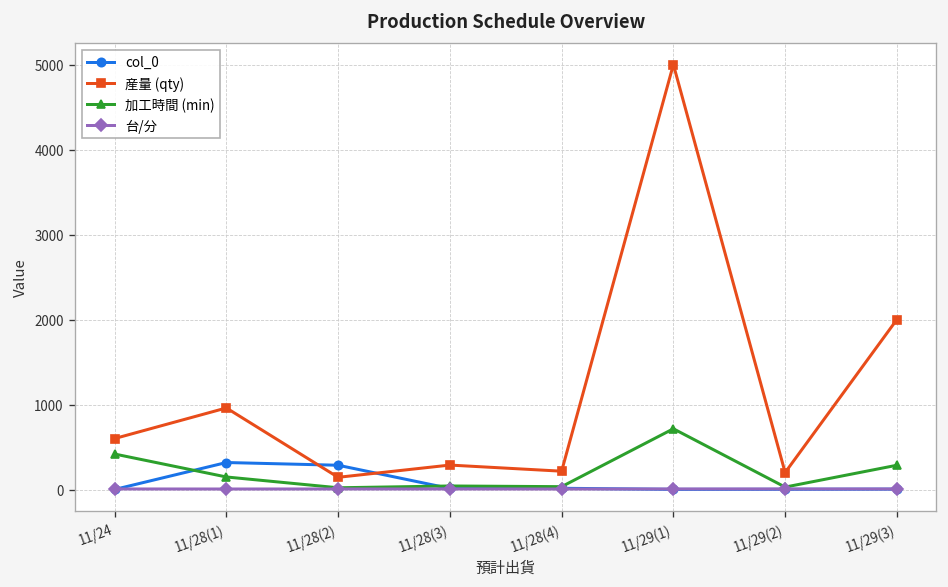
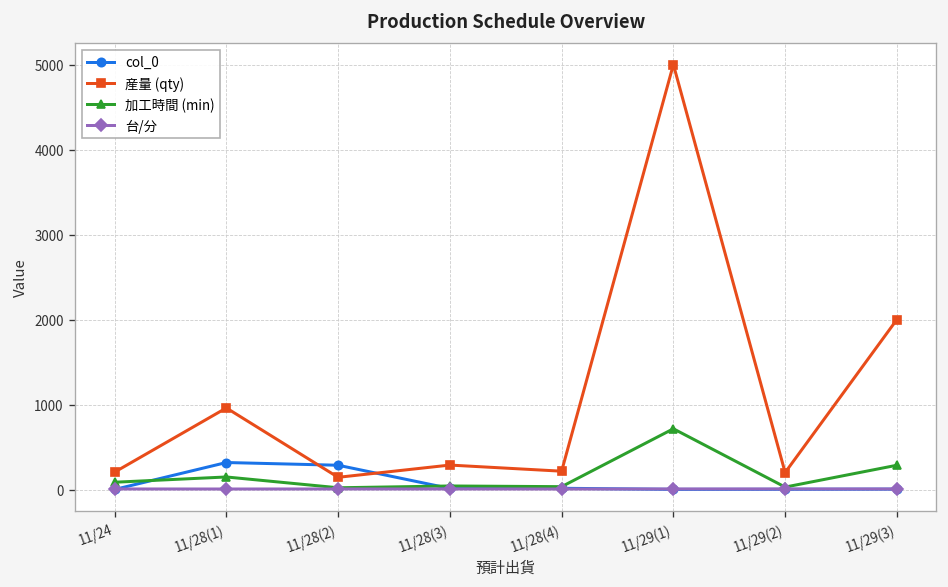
  {
    "col_0": {
      "11/28(1)": 300,
      "11/28(2)": 300
    },
    "産量 (qty)": {
-     "11/24": 600,
+     "11/24": 200,
      "11/28(1)": 1000,
      "11/28(2)": 100,
      "11/28(3)": 300,
      "11/28(4)": 200,
      "11/29(1)": 5000,
      "11/29(2)": 200,
      "11/29(3)": 2000
    },
    "加工時間 (min)": {
-     "11/24": 400,
+     "11/24": 100,
      "11/28(1)": 100,
      "11/29(1)": 700,
      "11/29(3)": 300
    },
    "台/分": {
      "11/28(1)": 0
    }
  }
